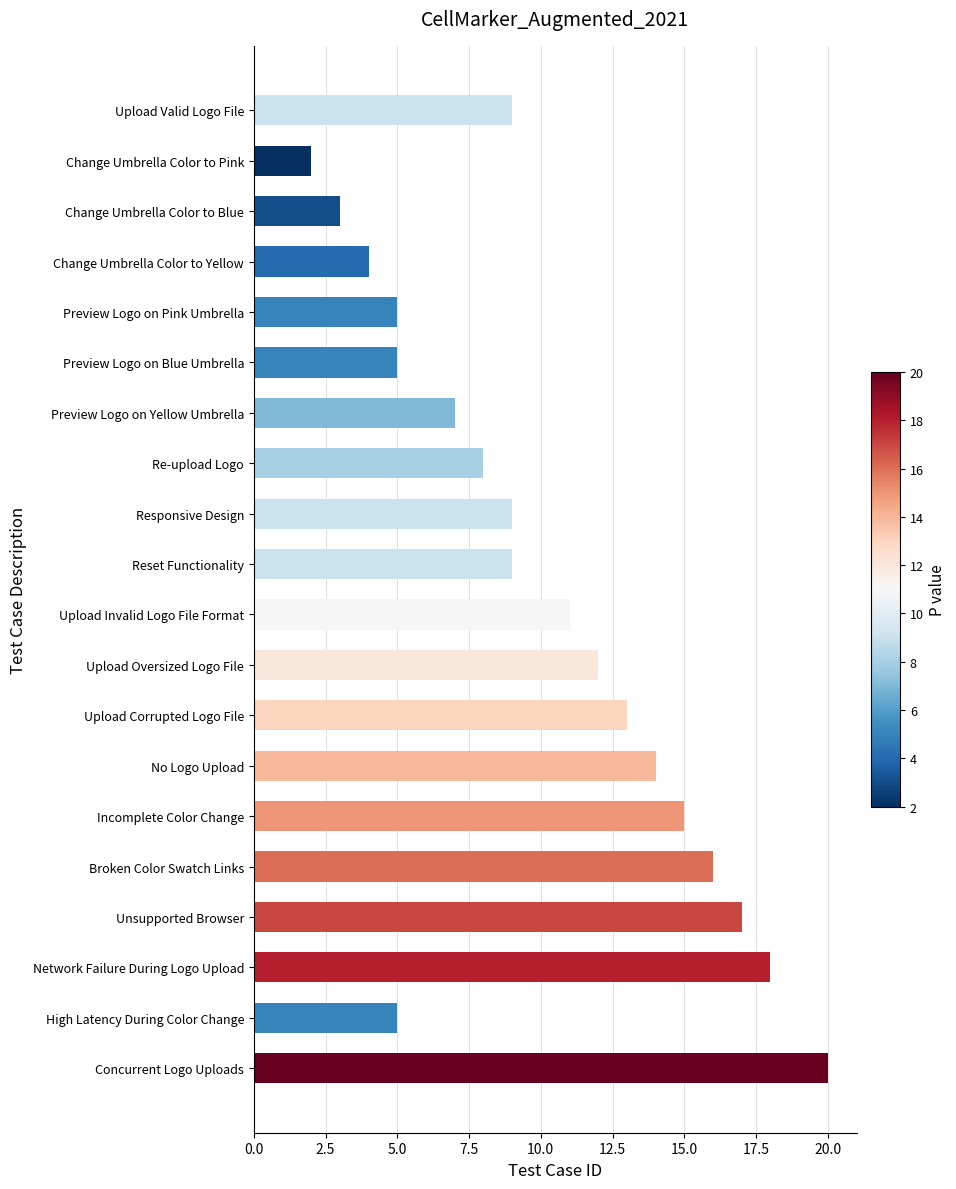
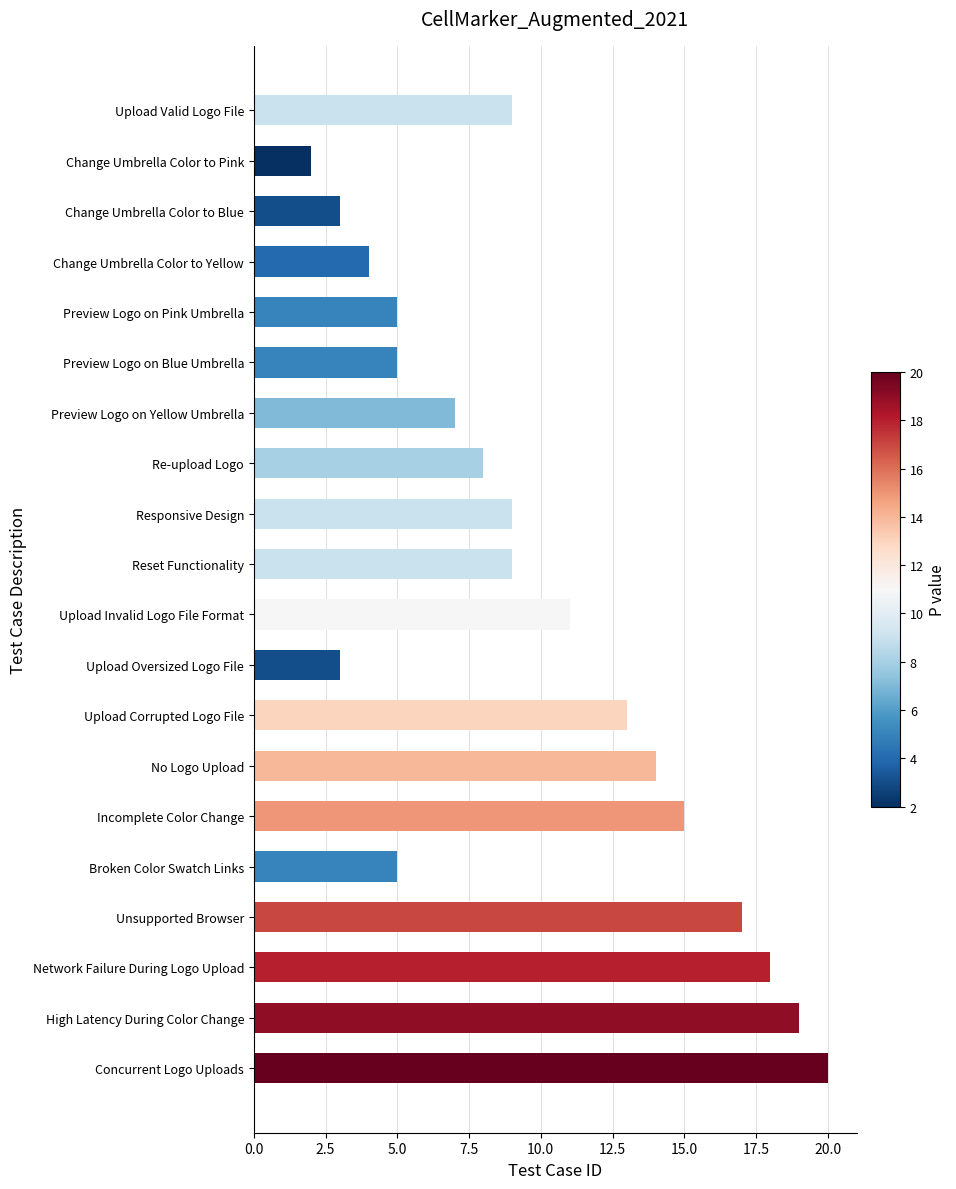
  {
    "Upload Valid Logo File": 9,
    "Change Umbrella Color to Pink": 2,
    "Change Umbrella Color to Blue": 3,
    "Change Umbrella Color to Yellow": 4,
    "Preview Logo on Pink Umbrella": 5,
    "Preview Logo on Blue Umbrella": 5,
    "Preview Logo on Yellow Umbrella": 7,
    "Re-upload Logo": 8,
    "Responsive Design": 9,
    "Reset Functionality": 9,
    "Upload Invalid Logo File Format": 11,
-   "Upload Oversized Logo File": 12,
+   "Upload Oversized Logo File": 3,
    "Upload Corrupted Logo File": 13,
    "No Logo Upload": 14,
    "Incomplete Color Change": 15,
-   "Broken Color Swatch Links": 16,
+   "Broken Color Swatch Links": 5,
    "Unsupported Browser": 17,
    "Network Failure During Logo Upload": 18,
-   "High Latency During Color Change": 5,
+   "High Latency During Color Change": 19,
    "Concurrent Logo Uploads": 20
  }
